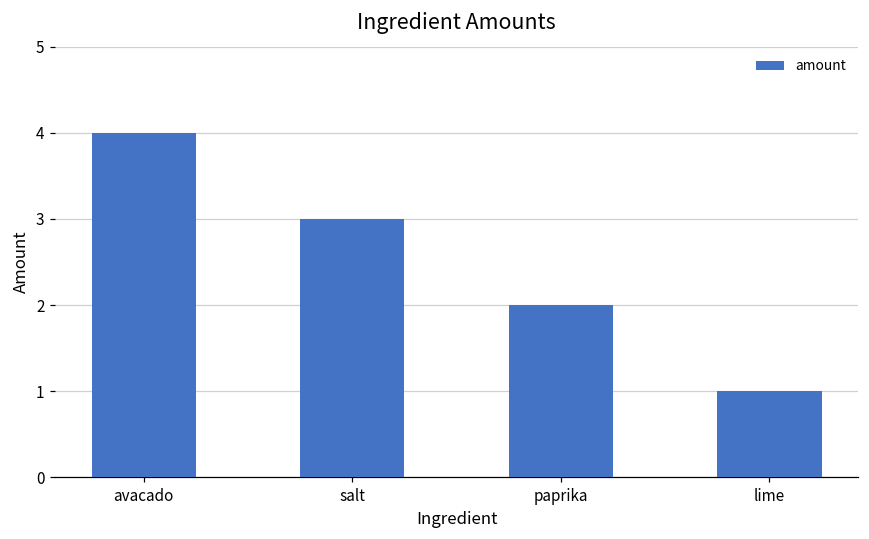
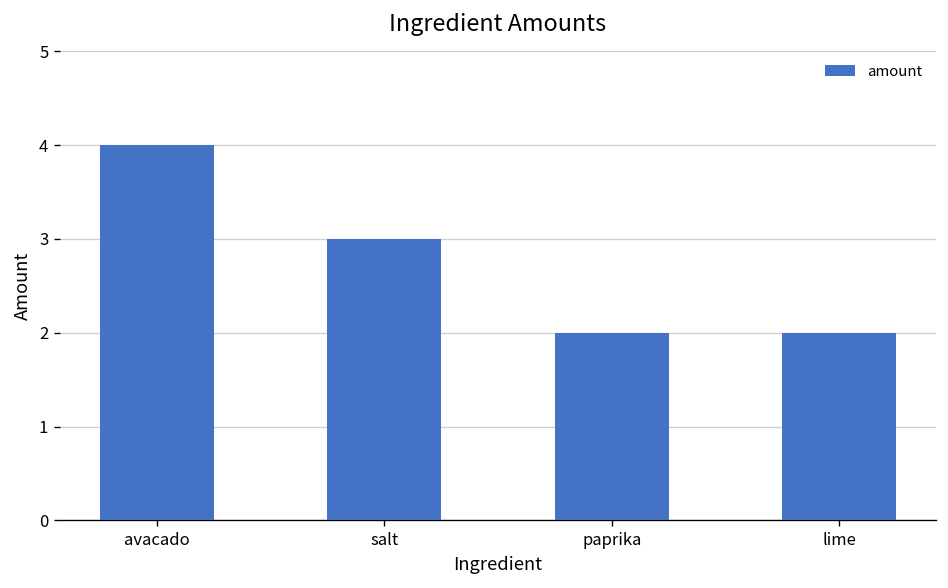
  {
    "avacado": 4,
    "salt": 3,
    "paprika": 2,
-   "lime": 1
+   "lime": 2
  }
